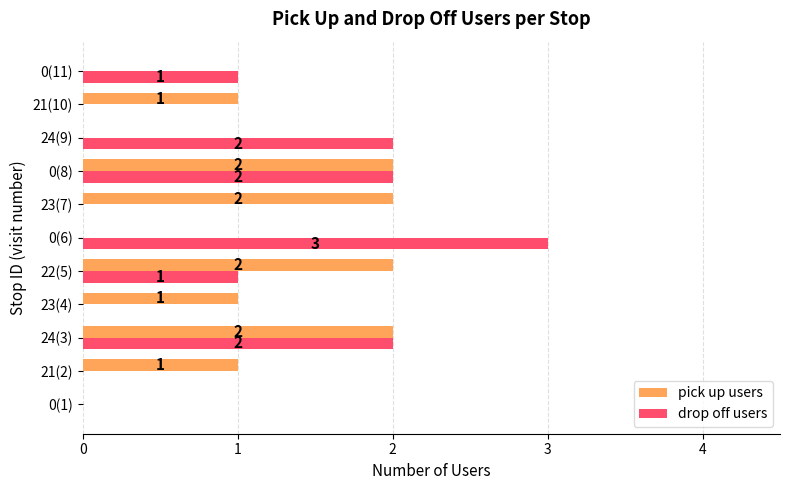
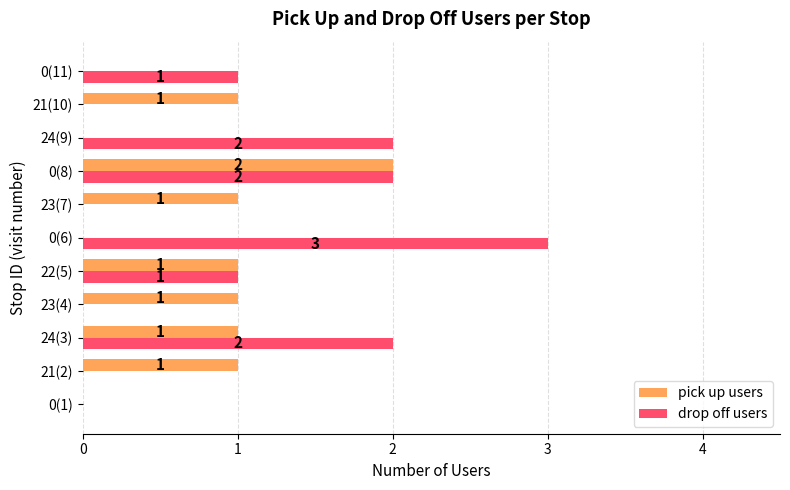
  {
    "pick up users": {
      "21(10)": 1,
-     "23(7)": 2,
-     "22(5)": 2,
+     "23(7)": 1,
+     "22(5)": 1,
      "23(4)": 1,
-     "24(3)": 2,
+     "24(3)": 1,
      "21(2)": 1
    },
    "drop off users": {
      "0(11)": 1,
      "24(9)": 2,
      "0(6)": 3,
      "24(3)": 2
    }
  }
